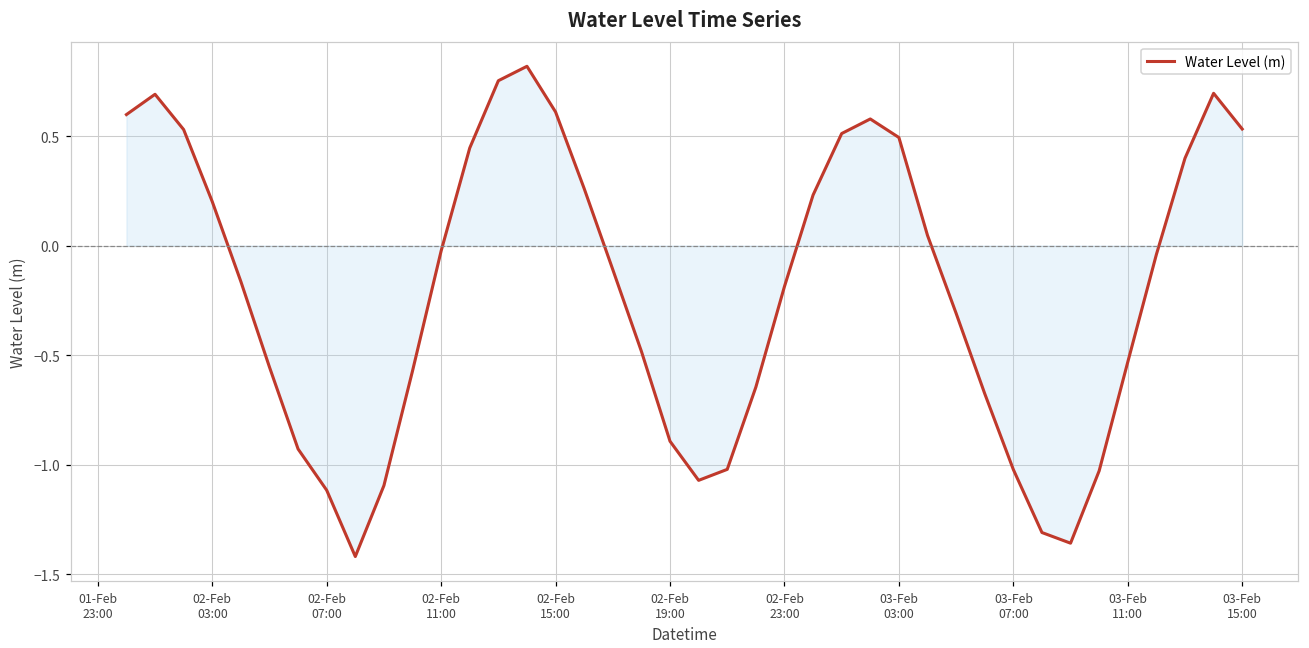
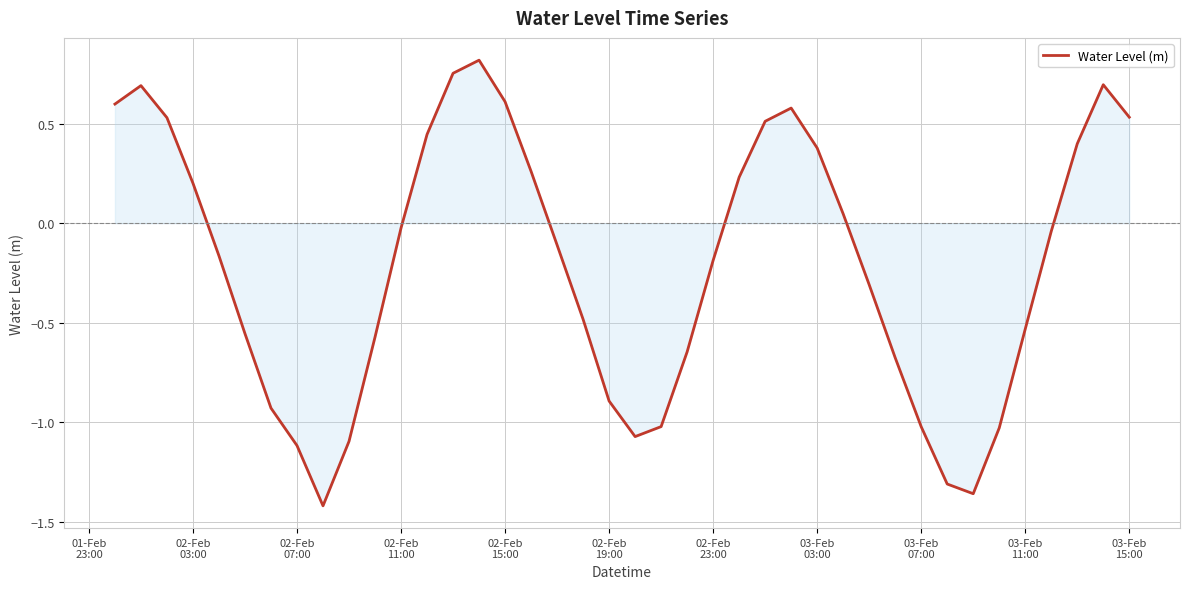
  {
    "Water Level (m)": {
      "02-Feb 07:00": -1.12,
      "02-Feb 11:00": -0.02,
      "02-Feb 19:00": -0.89,
      "02-Feb 23:00": -0.19,
-     "03-Feb 03:00": 0.49,
+     "03-Feb 03:00": 0.38,
      "03-Feb 07:00": -1.02,
      "03-Feb 11:00": -0.53
    }
  }
